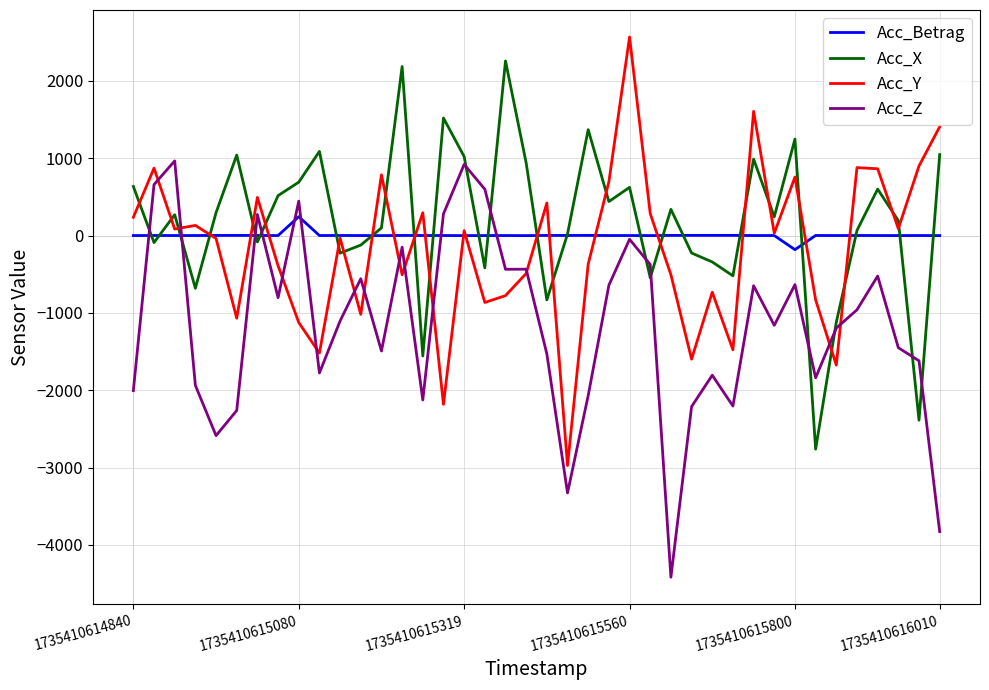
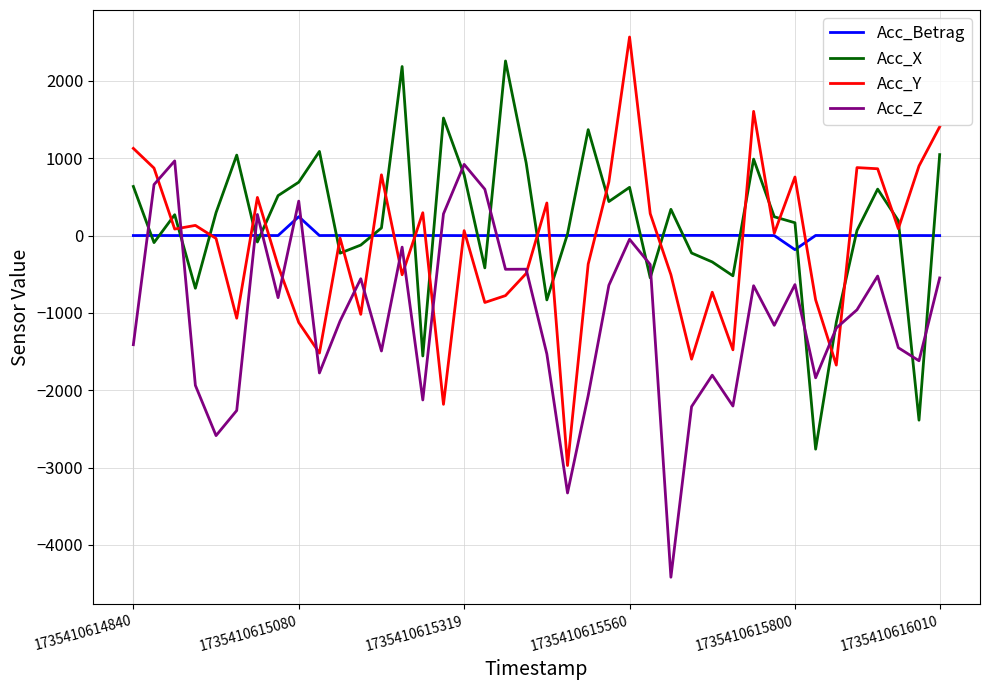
  {
    "Acc_Betrag": {
      "1735410614840": 0,
      "1735410615080": 200,
      "1735410615319": 0,
      "1735410615560": 0,
      "1735410615800": -200,
      "1735410616010": 0
    },
    "Acc_X": {
      "1735410614840": 600,
      "1735410615080": 700,
-     "1735410615319": 1000,
+     "1735410615319": 800,
      "1735410615560": 600,
-     "1735410615800": 1200,
+     "1735410615800": 200,
      "1735410616010": 1000
    },
    "Acc_Y": {
-     "1735410614840": 200,
+     "1735410614840": 1100,
      "1735410615080": -1100,
      "1735410615319": 100,
      "1735410615560": 2600,
      "1735410615800": 800,
      "1735410616010": 1400
    },
    "Acc_Z": {
-     "1735410614840": -2000,
+     "1735410614840": -1400,
      "1735410615080": 400,
      "1735410615319": 900,
      "1735410615560": 0,
      "1735410615800": -600,
-     "1735410616010": -3800
+     "1735410616010": -500
    }
  }
